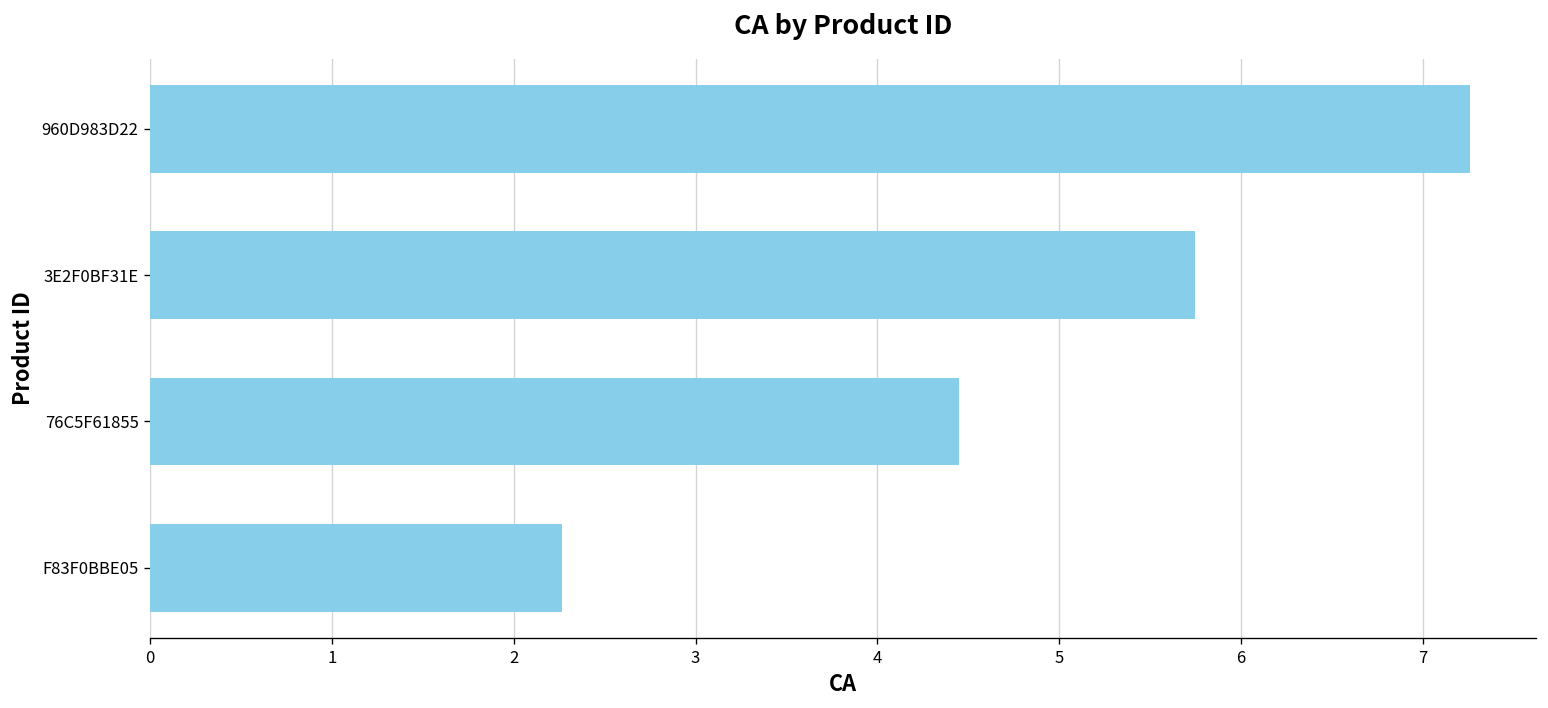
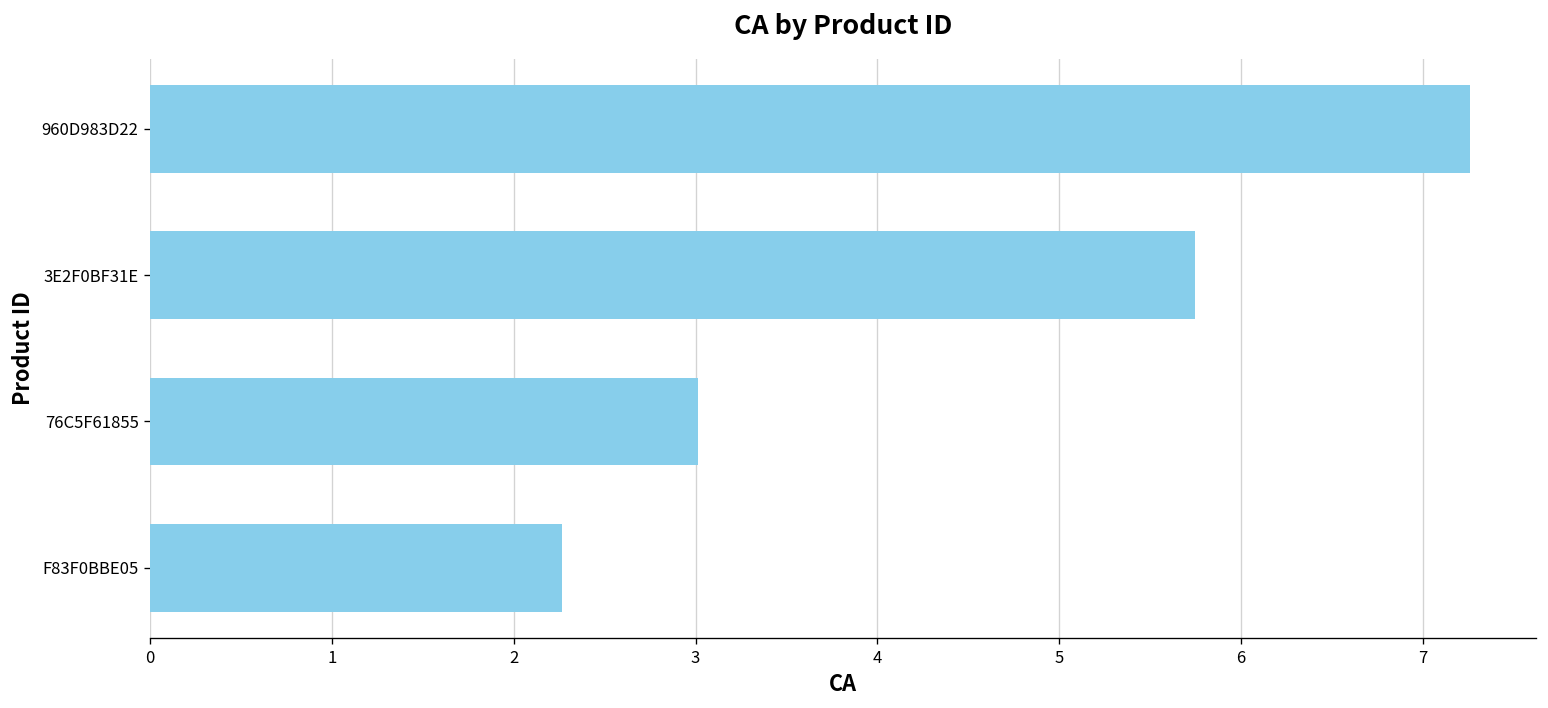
  {
    "960D983D22": 7.26,
    "3E2F0BF31E": 5.75,
-   "76C5F61855": 4.45,
+   "76C5F61855": 3.01,
    "F83F0BBE05": 2.26
  }
